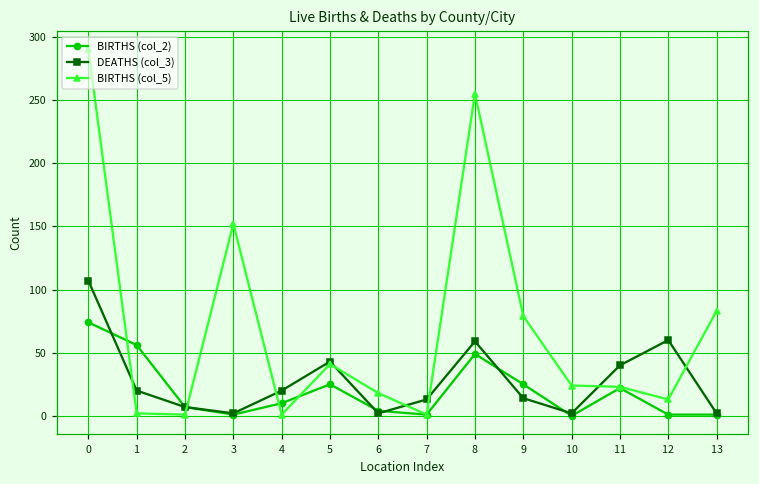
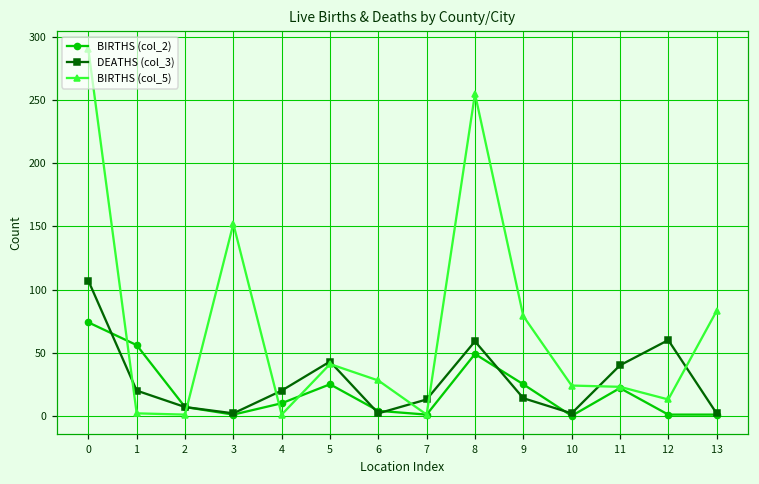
  {
    "BIRTHS (col_2)": {
      "0": 74,
      "1": 56,
      "4": 10,
      "5": 25,
      "8": 49,
      "9": 25,
      "12": 1
    },
    "DEATHS (col_3)": {
      "0": 107,
      "1": 20,
      "4": 20,
      "7": 13,
      "8": 59,
      "9": 14,
      "11": 40,
      "12": 60
    },
    "BIRTHS (col_5)": {
      "1": 2,
      "2": 1,
      "3": 152,
      "4": 1,
-     "6": 18,
+     "6": 28,
      "8": 255,
      "9": 79,
      "10": 24,
      "12": 13,
      "13": 83
    }
  }
